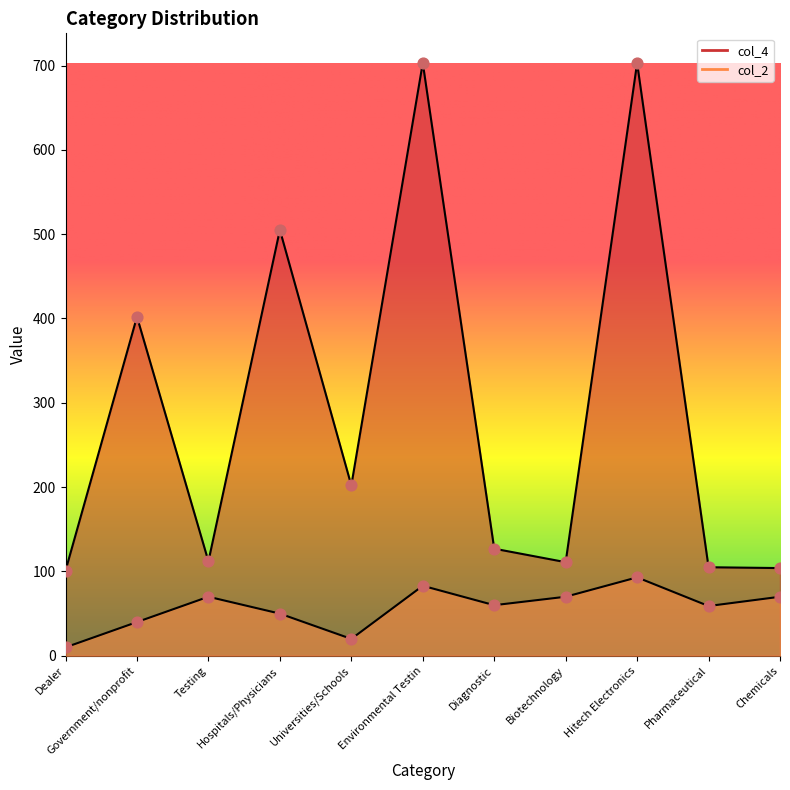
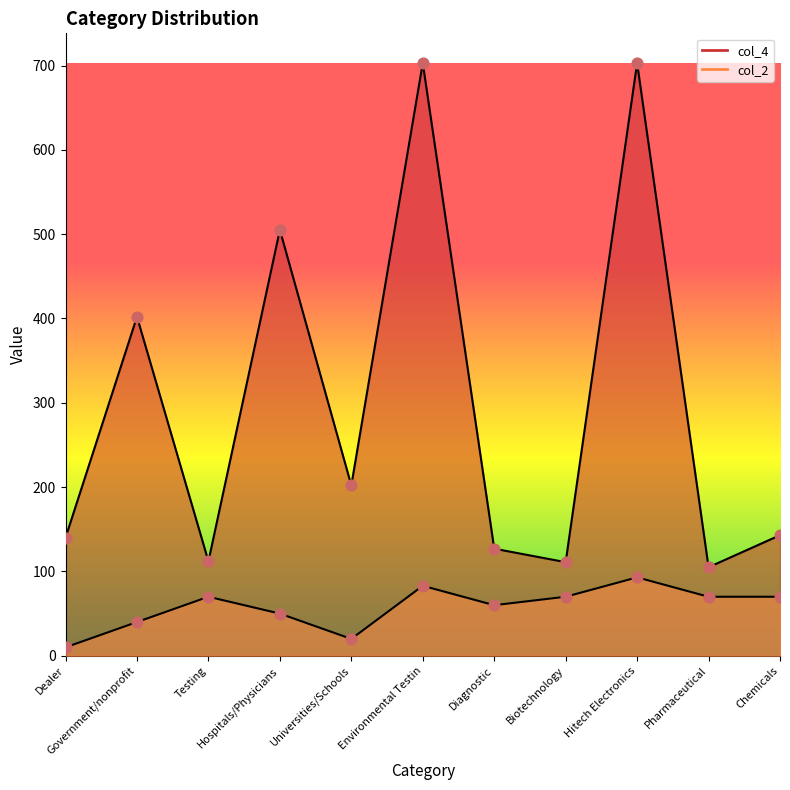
  {
    "col_4": {
-     "Dealer": 100,
+     "Dealer": 140,
      "Government/nonprofit": 400,
      "Testing": 110,
      "Hospitals/Physicians": 510,
      "Universities/Schools": 200,
      "Environmental Testin": 700,
      "Diagnostic": 130,
      "Biotechnology": 110,
      "Hitech Electronics": 700,
      "Pharmaceutical": 110,
-     "Chemicals": 100
+     "Chemicals": 140
    },
    "col_2": {
      "Dealer": 10,
      "Government/nonprofit": 40,
      "Testing": 70,
      "Hospitals/Physicians": 50,
      "Universities/Schools": 20,
      "Environmental Testin": 80,
      "Diagnostic": 60,
      "Biotechnology": 70,
      "Hitech Electronics": 90,
-     "Pharmaceutical": 60,
+     "Pharmaceutical": 70,
      "Chemicals": 70
    }
  }
